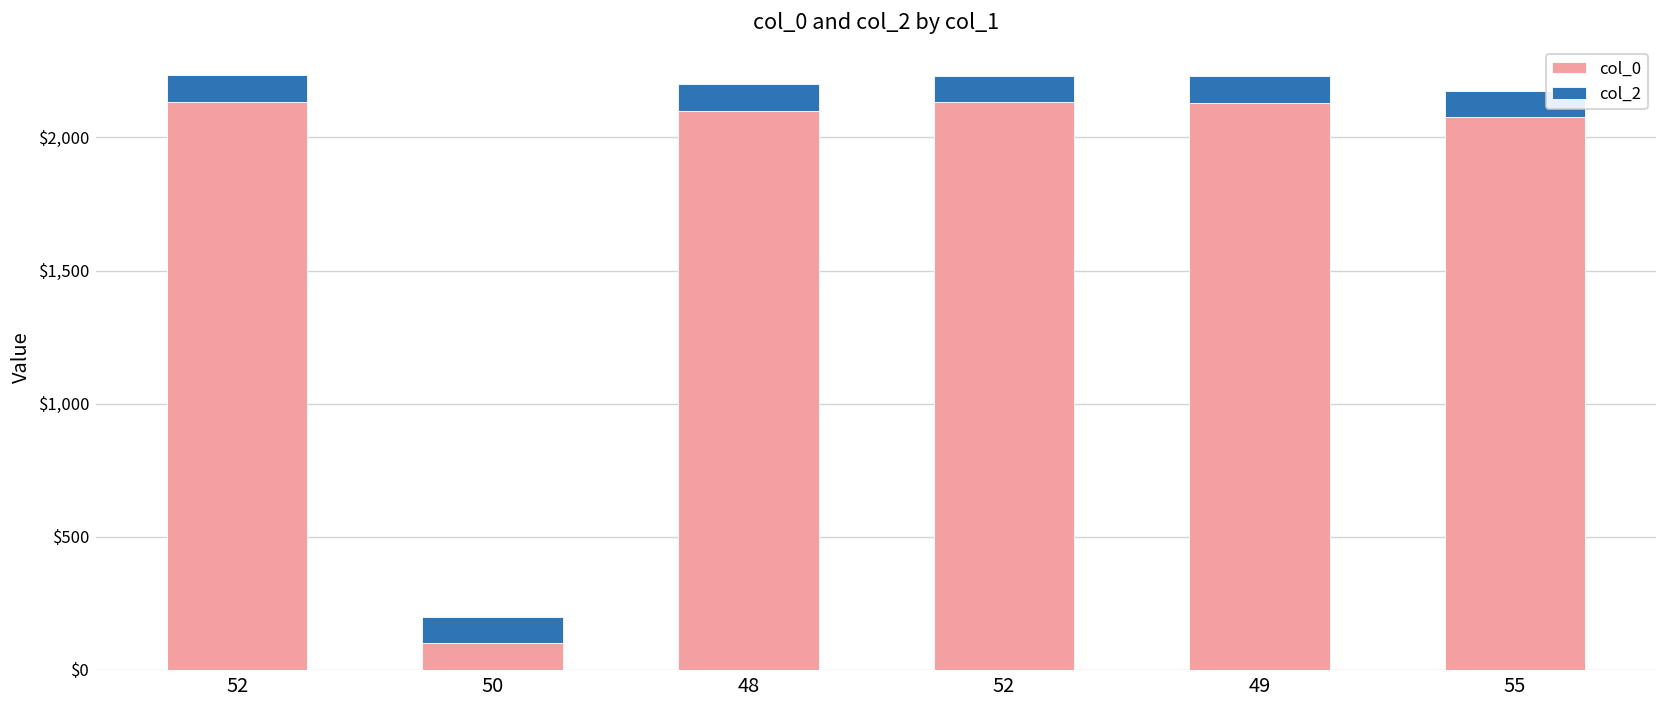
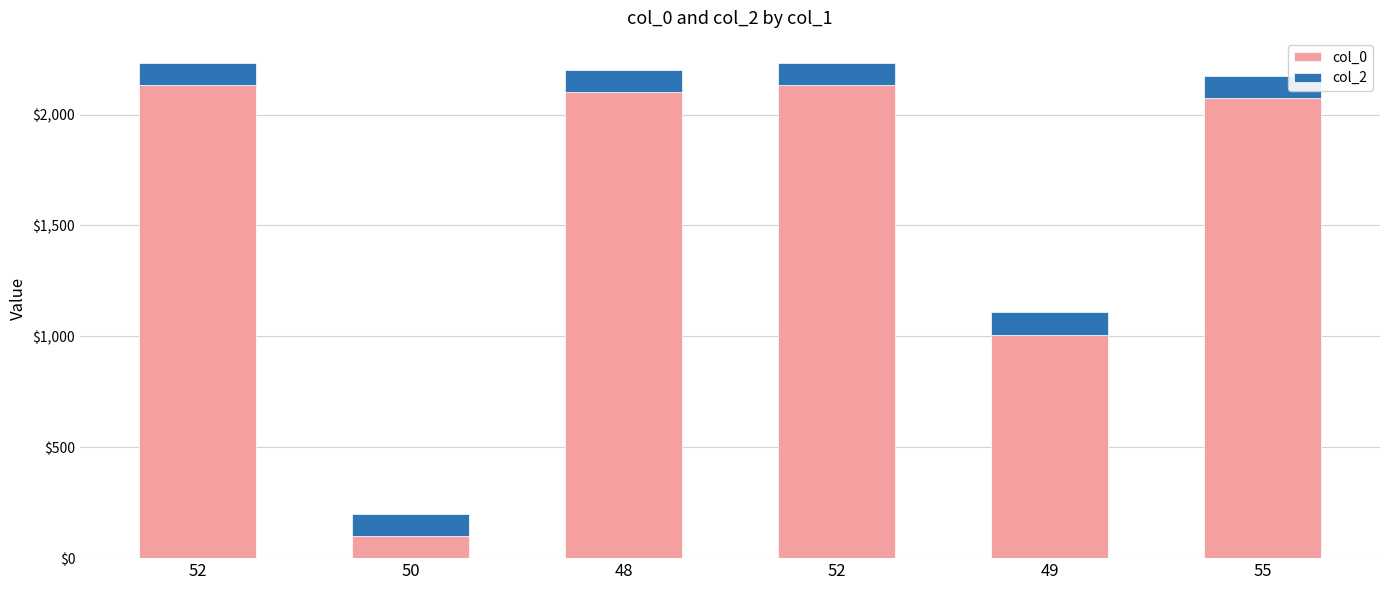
  {
    "col_0": {
      "50": "$100",
      "48": "$2,100",
-     "49": "$2,130",
+     "49": "$1,010",
      "55": "$2,080"
    },
    "col_2": {
      "50": "$100",
      "48": "$100",
      "49": "$100",
      "55": "$100"
    }
  }
